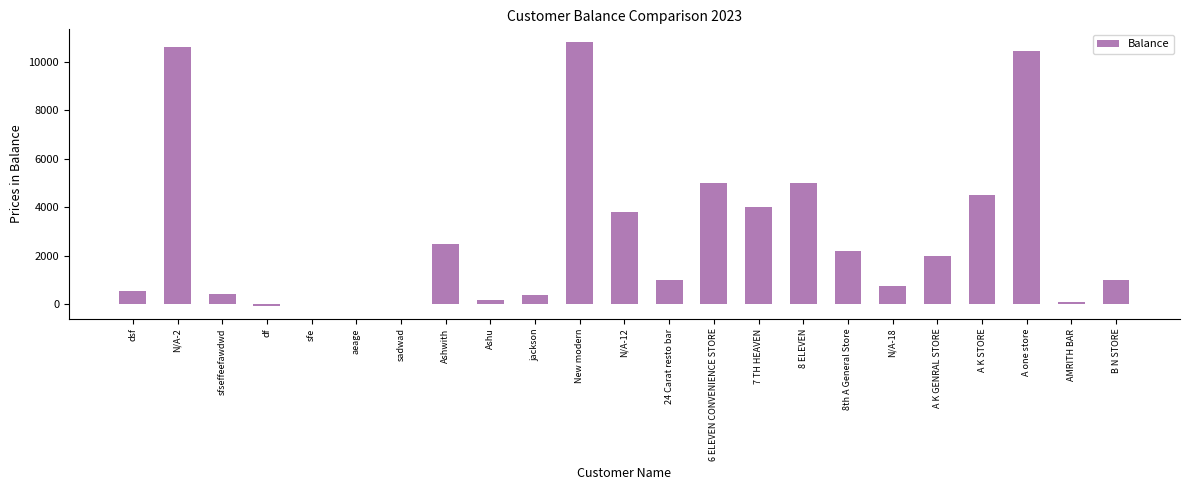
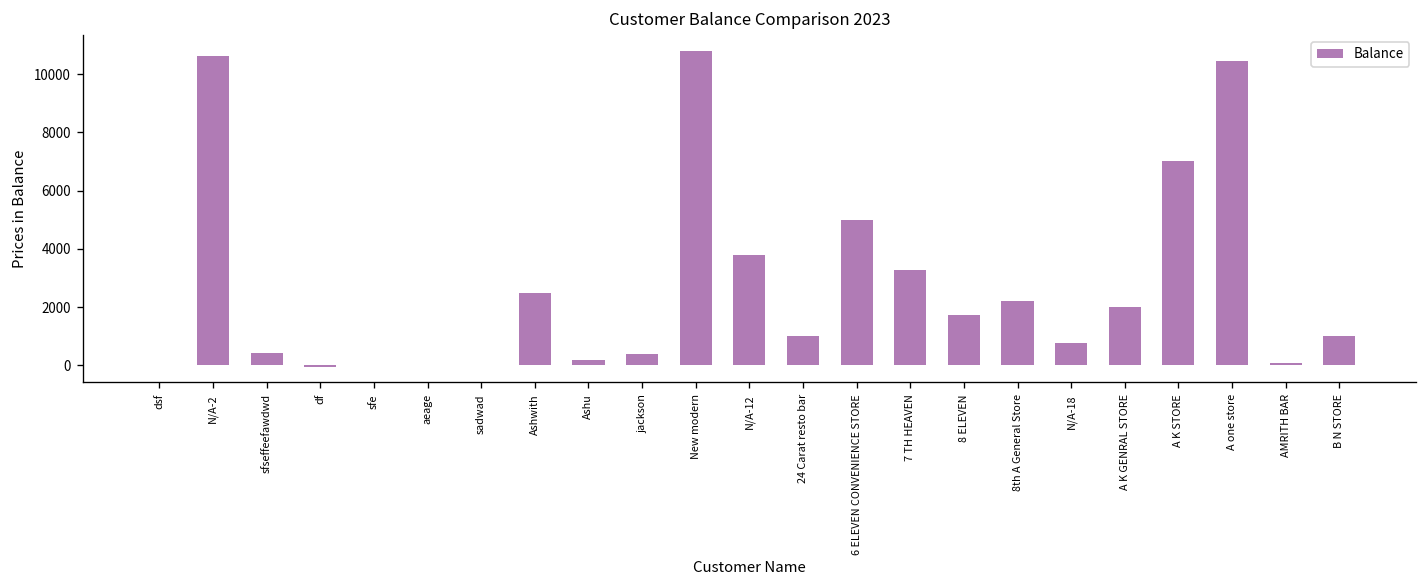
  {
-   "dsf": 600,
+   "dsf": 0,
    "N/A-2": 10600,
    "sfseffeefawdwd": 400,
    "aeage": 0,
    "sadwad": 0,
    "Ashwith": 2500,
    "Ashu": 200,
    "jackson": 400,
    "New modern": 10800,
    "N/A-12": 3800,
    "24 Carat resto bar": 1000,
    "6 ELEVEN CONVENIENCE STORE": 5000,
-   "7 TH HEAVEN": 4000,
-   "8 ELEVEN": 5000,
+   "7 TH HEAVEN": 3300,
+   "8 ELEVEN": 1700,
    "8th A General Store": 2200,
    "N/A-18": 800,
    "A K GENRAL STORE": 2000,
-   "A K STORE": 4500,
+   "A K STORE": 7000,
    "A one store": 10400,
    "B N STORE": 1000
  }
